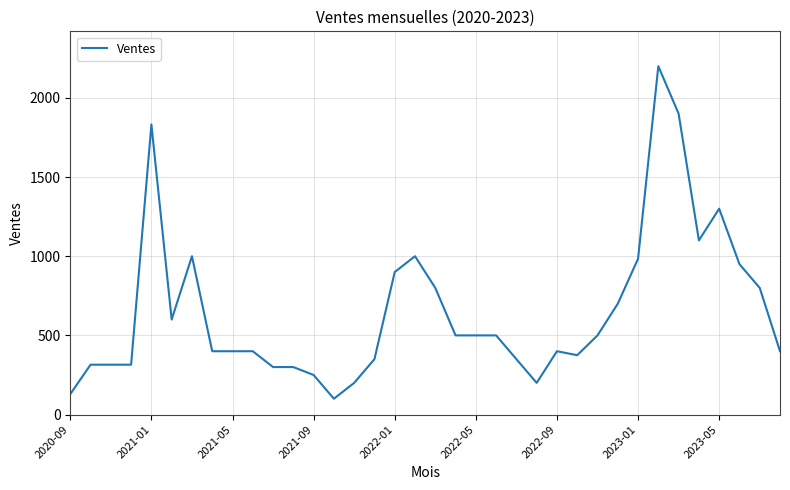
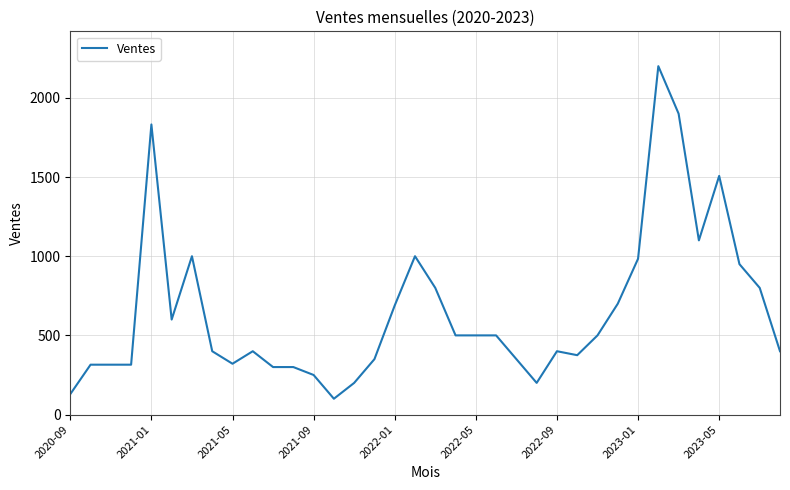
  {
    "2020-09": 130,
    "2021-01": 1830,
-   "2021-05": 400,
+   "2021-05": 320,
    "2021-09": 250,
-   "2022-01": 900,
+   "2022-01": 690,
    "2022-05": 500,
    "2022-09": 400,
    "2023-01": 980,
-   "2023-05": 1300
+   "2023-05": 1510
  }
